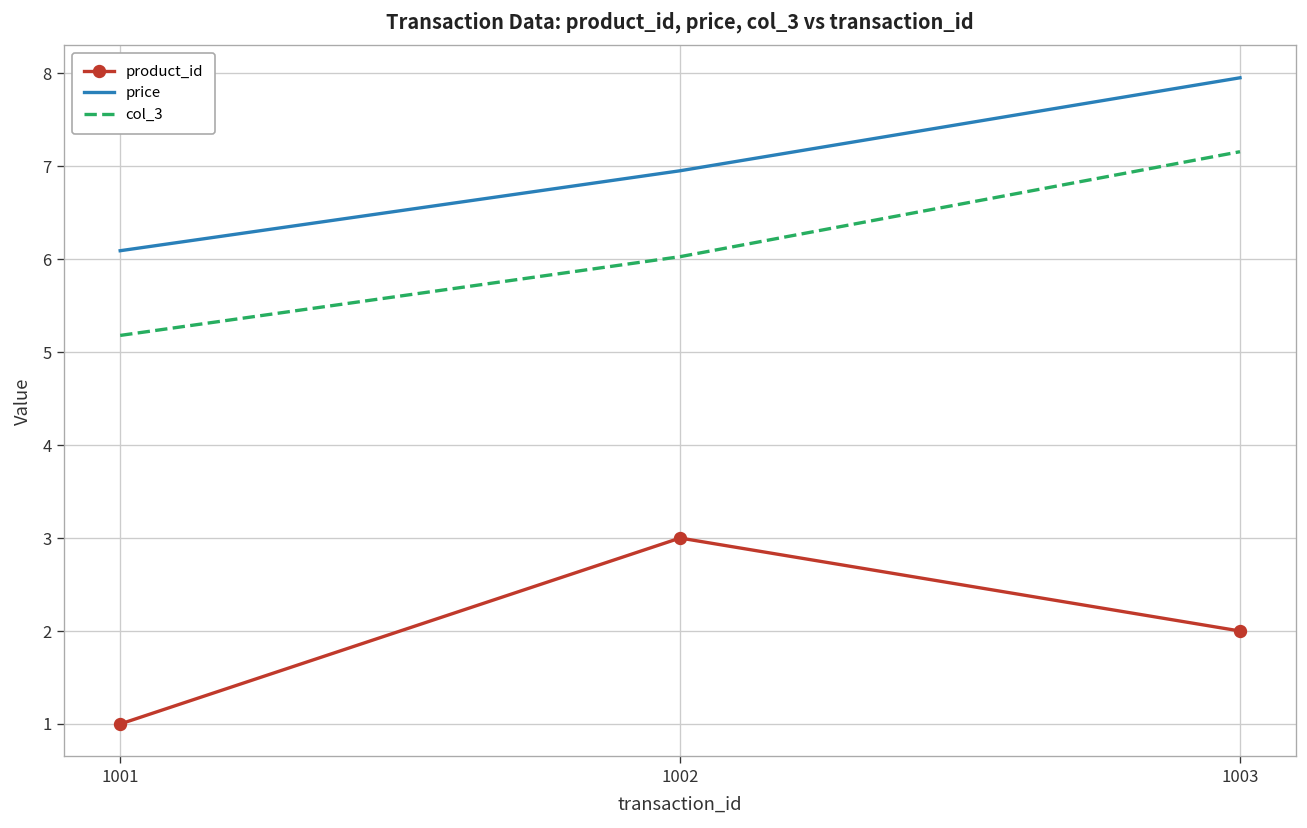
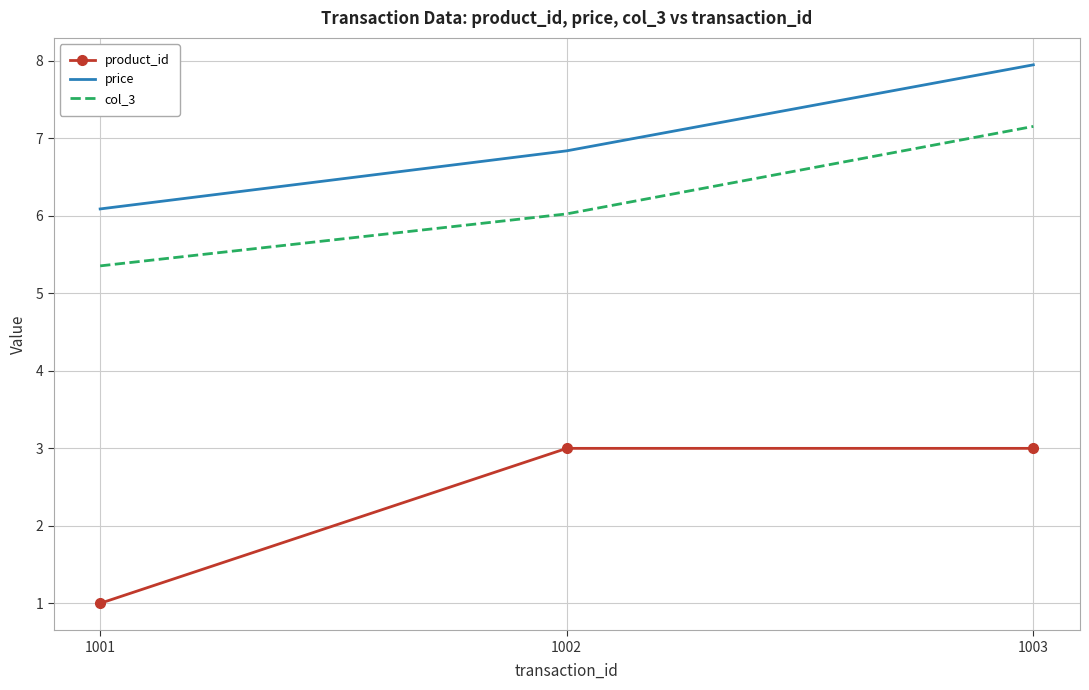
  {
    "product_id": {
      "1001": 1,
      "1002": 3,
-     "1003": 2
+     "1003": 3
    },
    "price": {
      "1001": 6.1,
-     "1002": 7.0,
+     "1002": 6.8,
      "1003": 8.0
    },
    "col_3": {
-     "1001": 5.2,
+     "1001": 5.4,
      "1002": 6.0,
      "1003": 7.2
    }
  }
